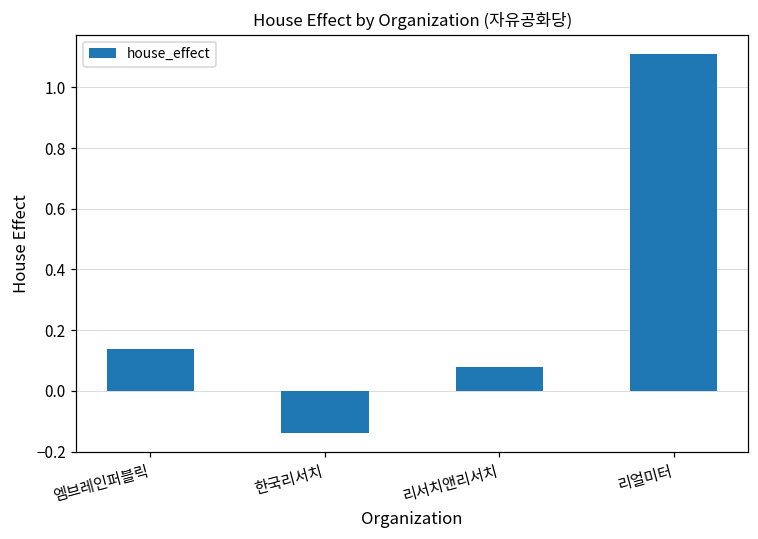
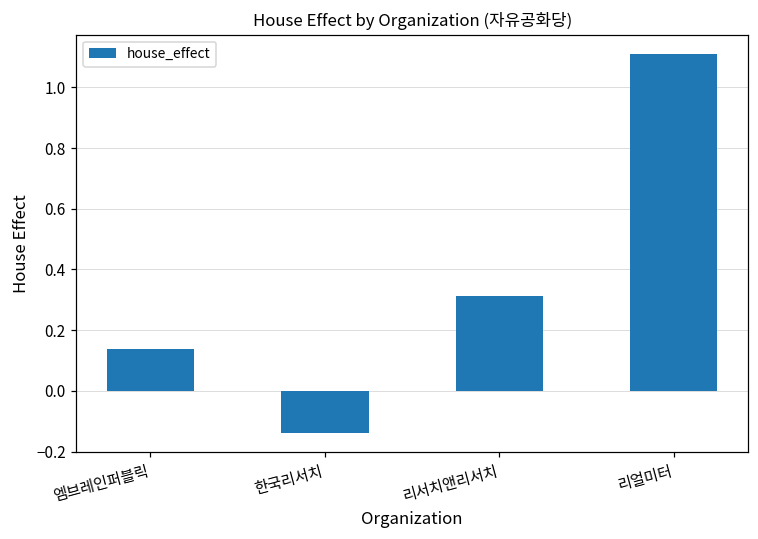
  {
    "엠브레인퍼블릭": 0.14,
    "한국리서치": -0.14,
-   "리서치앤리서치": 0.08,
+   "리서치앤리서치": 0.31,
    "리얼미터": 1.11
  }
